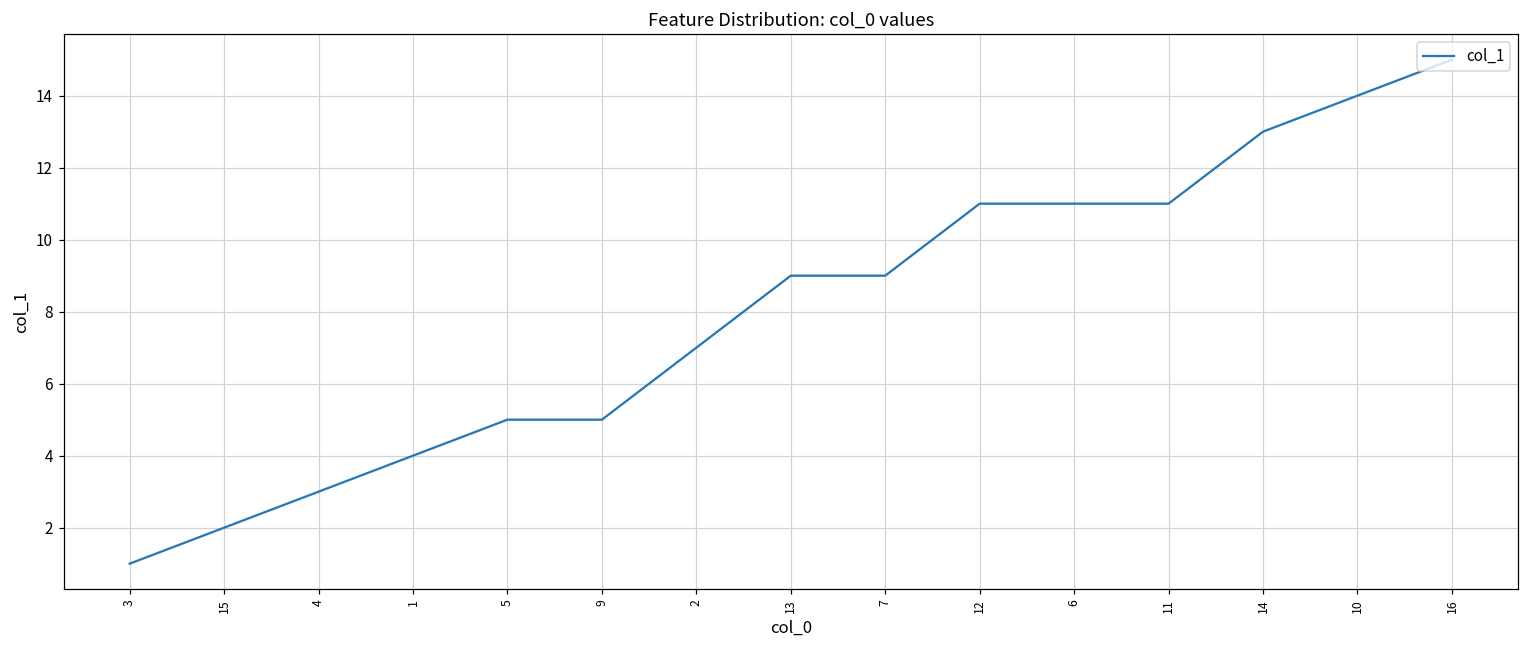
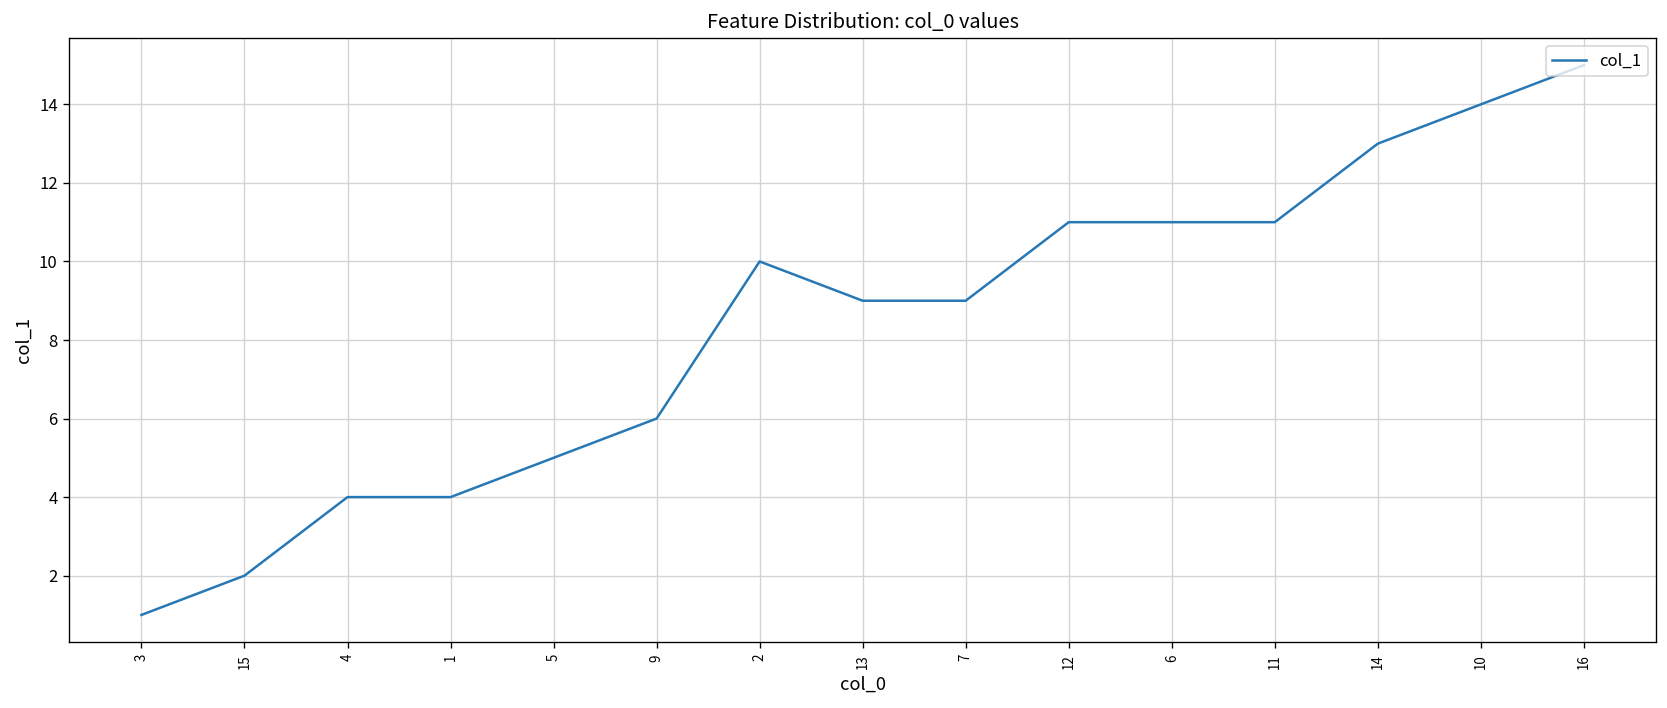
  {
    "3": 1,
    "15": 2,
-   "4": 3,
+   "4": 4,
    "1": 4,
    "5": 5,
-   "9": 5,
-   "2": 7,
+   "9": 6,
+   "2": 10,
    "13": 9,
    "7": 9,
    "12": 11,
    "6": 11,
    "11": 11,
    "14": 13,
    "10": 14
  }
